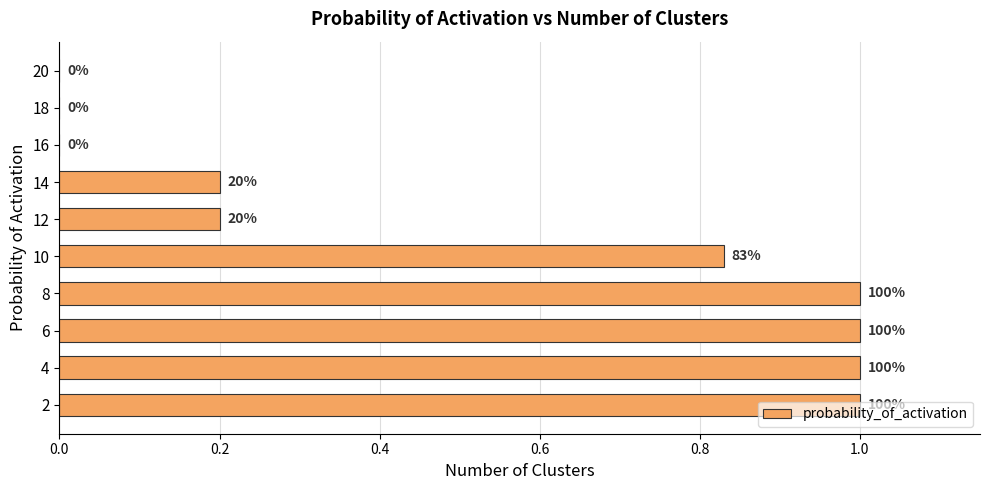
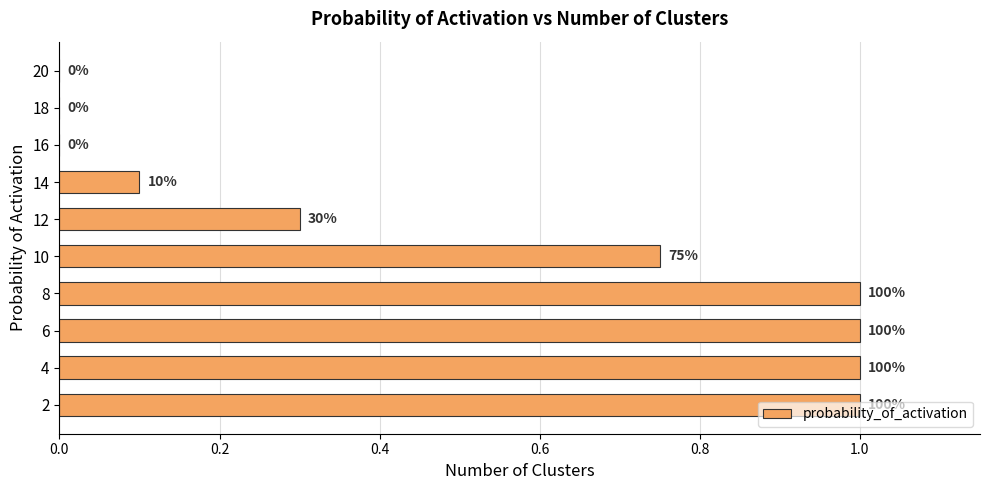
  {
    "20": "0%",
    "18": "0%",
    "16": "0%",
-   "14": "20%",
-   "12": "20%",
-   "10": "83%",
+   "14": "10%",
+   "12": "30%",
+   "10": "75%",
    "8": "100%",
    "6": "100%",
    "4": "100%"
  }
